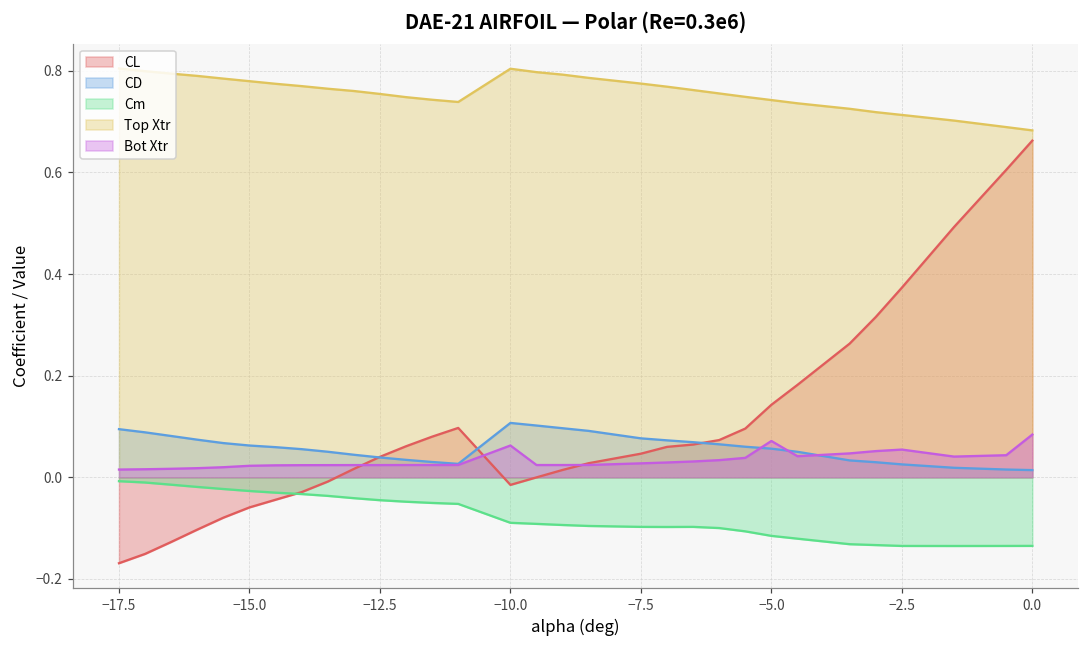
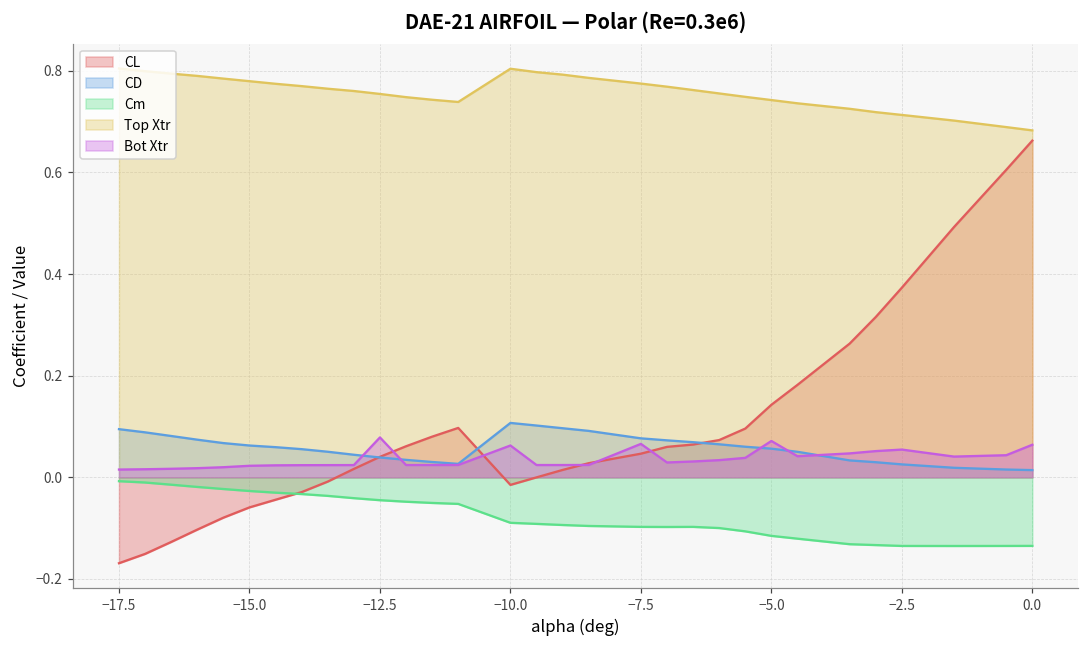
  {
    "Bot Xtr": {
      "−17.5": 0.02,
      "−15.0": 0.02,
-     "−12.5": 0.02,
+     "−12.5": 0.08,
      "−10.0": 0.06,
-     "−7.5": 0.03,
+     "−7.5": 0.07,
      "−5.0": 0.07,
      "−2.5": 0.05,
-     "0.0": 0.08
+     "0.0": 0.06
    }
  }
